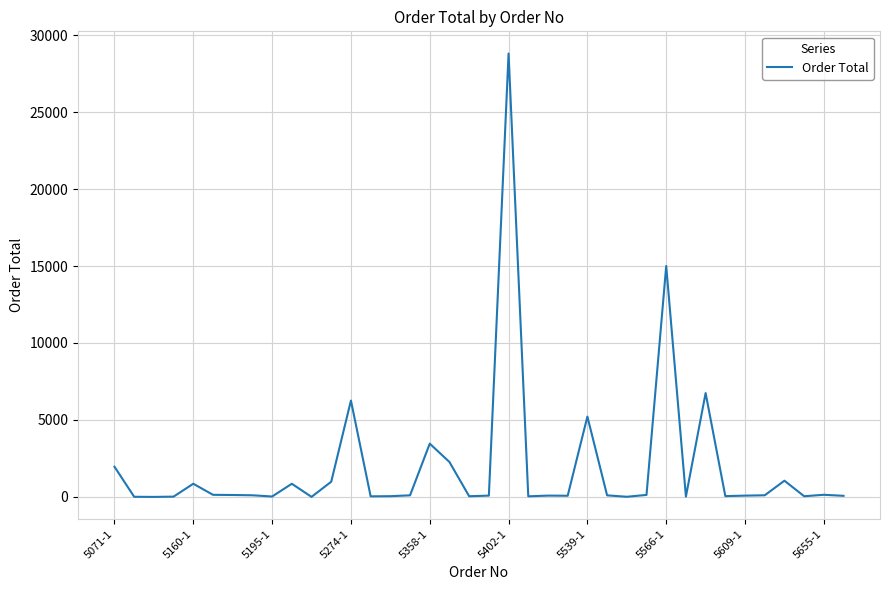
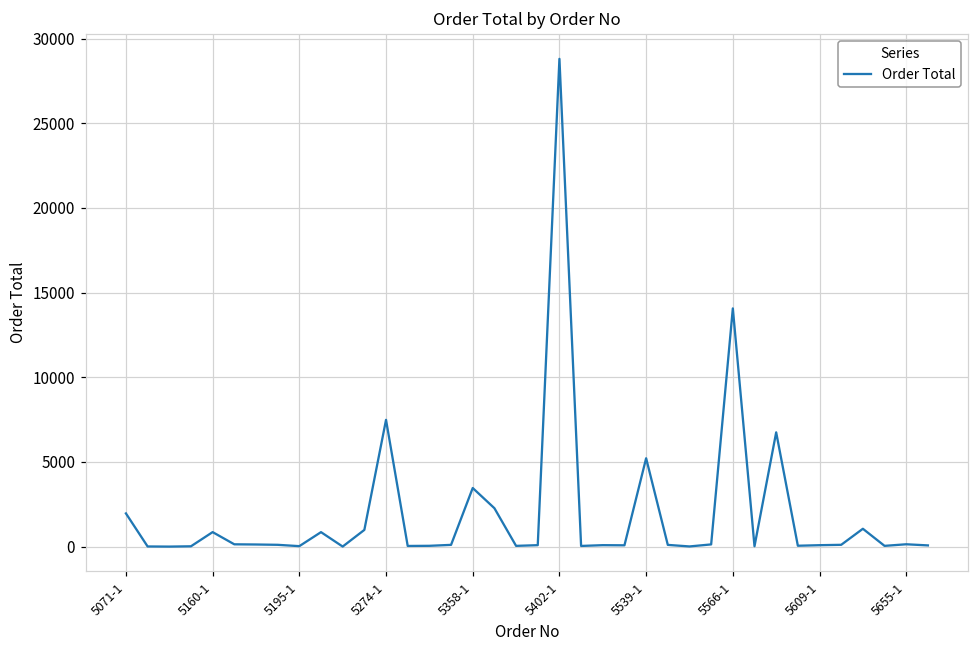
  {
    "5071-1": 2000,
    "5160-1": 900,
    "5195-1": 0,
-   "5274-1": 6300,
+   "5274-1": 7500,
    "5358-1": 3500,
    "5402-1": 28800,
    "5539-1": 5200,
-   "5566-1": 15000,
+   "5566-1": 14100,
    "5609-1": 100,
    "5655-1": 100
  }
